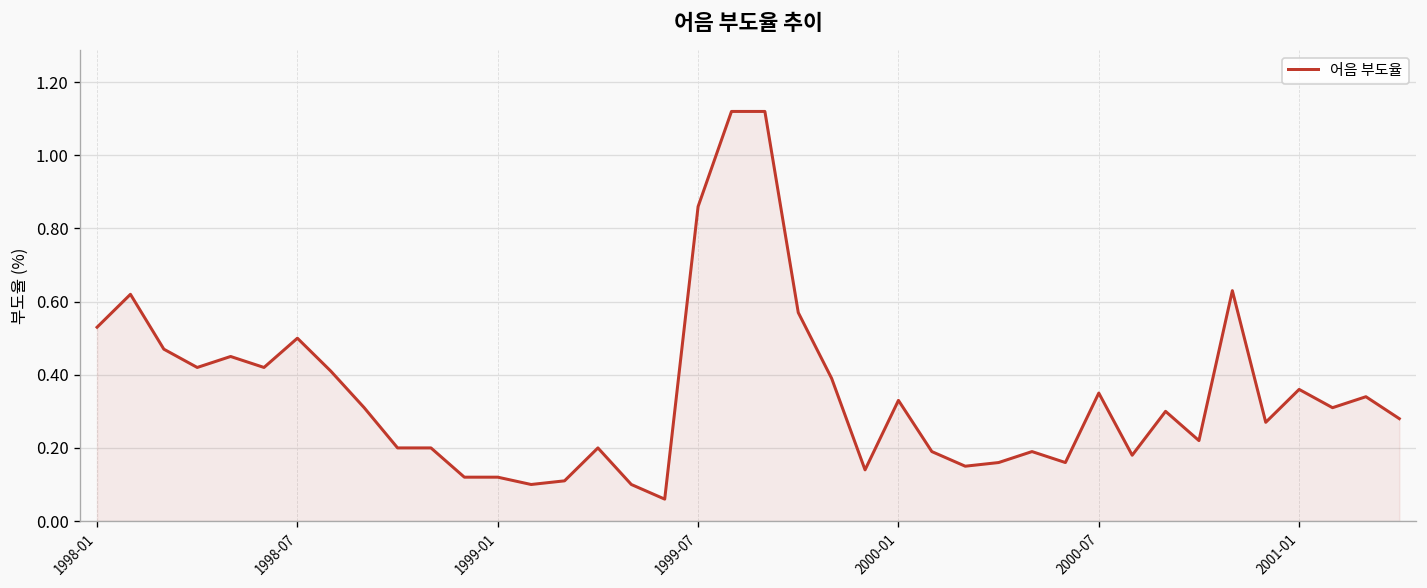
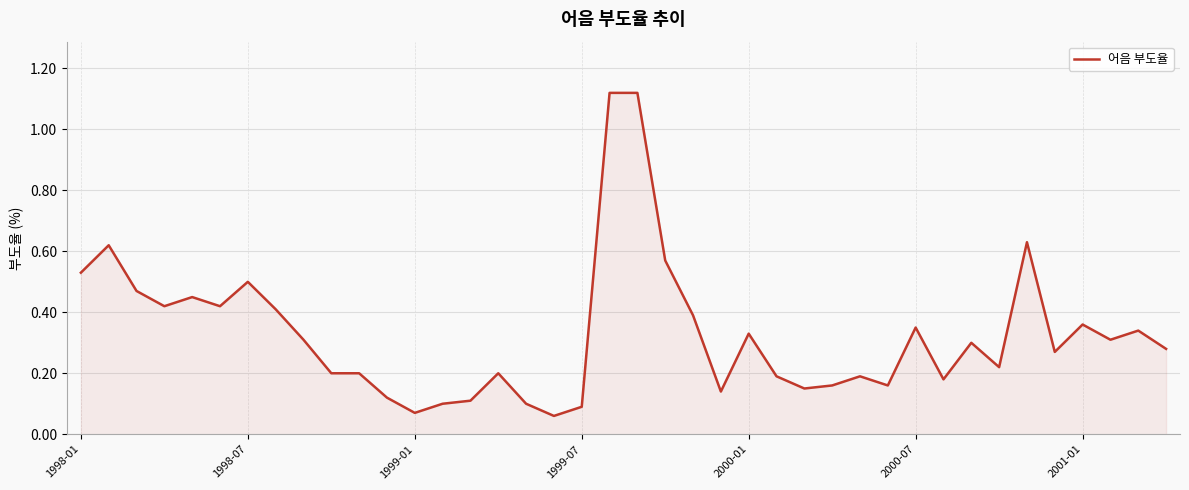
  {
    "1998-01": 0.53,
    "1998-07": 0.50,
-   "1999-01": 0.12,
-   "1999-07": 0.86,
+   "1999-01": 0.07,
+   "1999-07": 0.09,
    "2000-01": 0.33,
    "2000-07": 0.35,
    "2001-01": 0.36
  }
